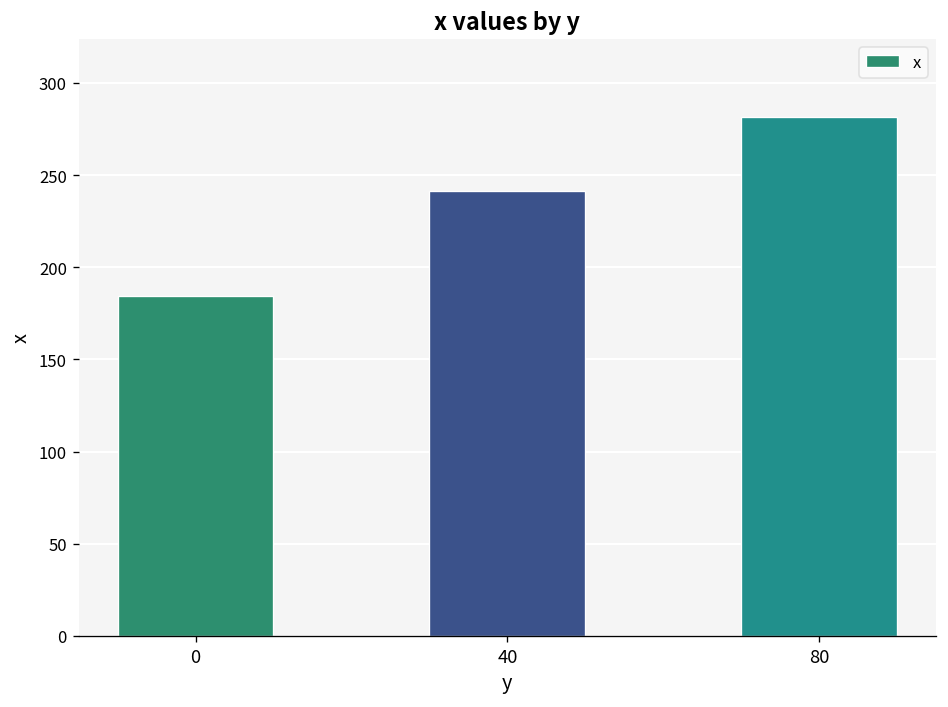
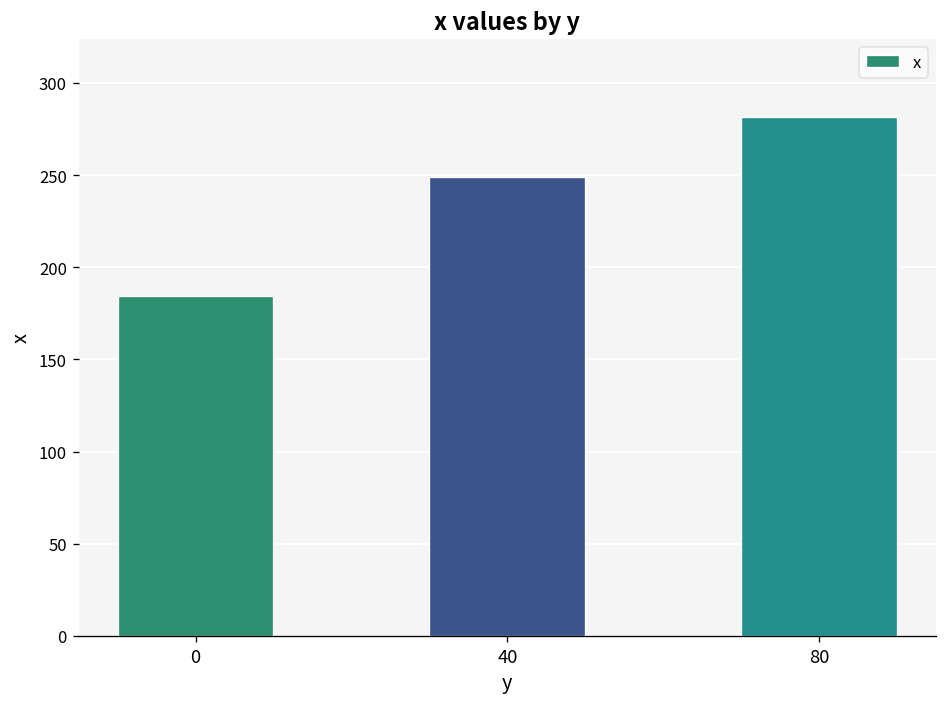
  {
    "0": 184,
-   "40": 242,
+   "40": 249,
    "80": 282
  }
